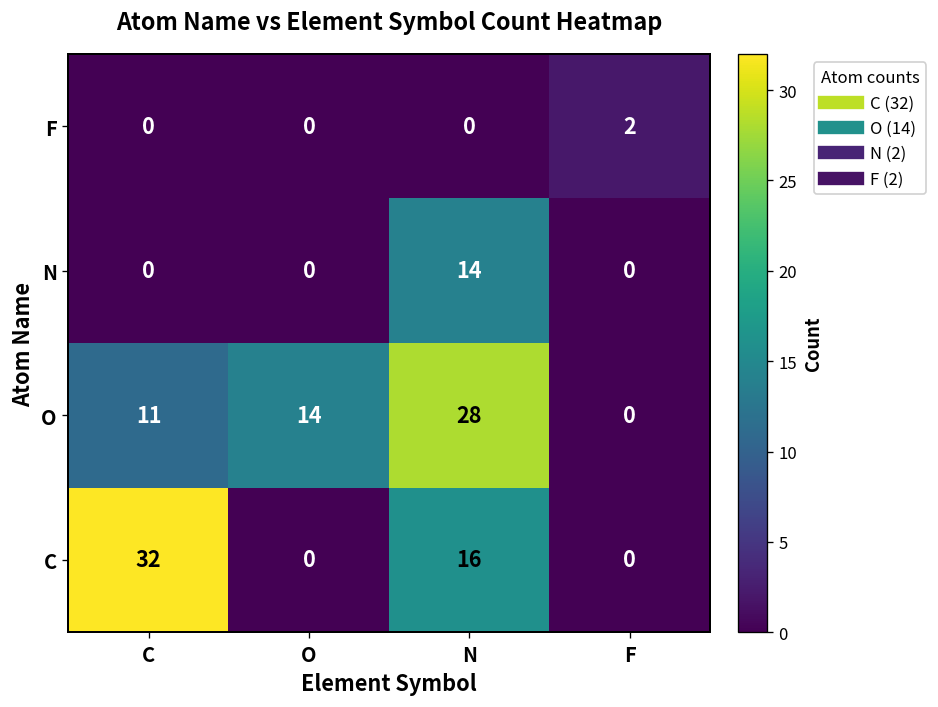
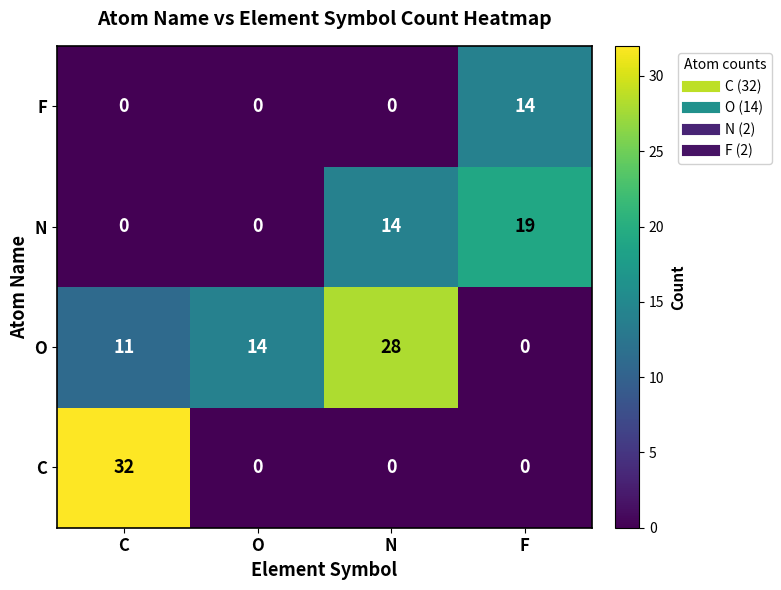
  {
    "F": {
      "C": 0,
      "O": 0,
      "N": 0,
-     "F": 2
+     "F": 14
    },
    "N": {
      "C": 0,
      "O": 0,
      "N": 14,
-     "F": 0
+     "F": 19
    },
    "O": {
      "C": 11,
      "O": 14,
      "N": 28,
      "F": 0
    },
    "C": {
      "C": 32,
      "O": 0,
-     "N": 16,
+     "N": 0,
      "F": 0
    }
  }
